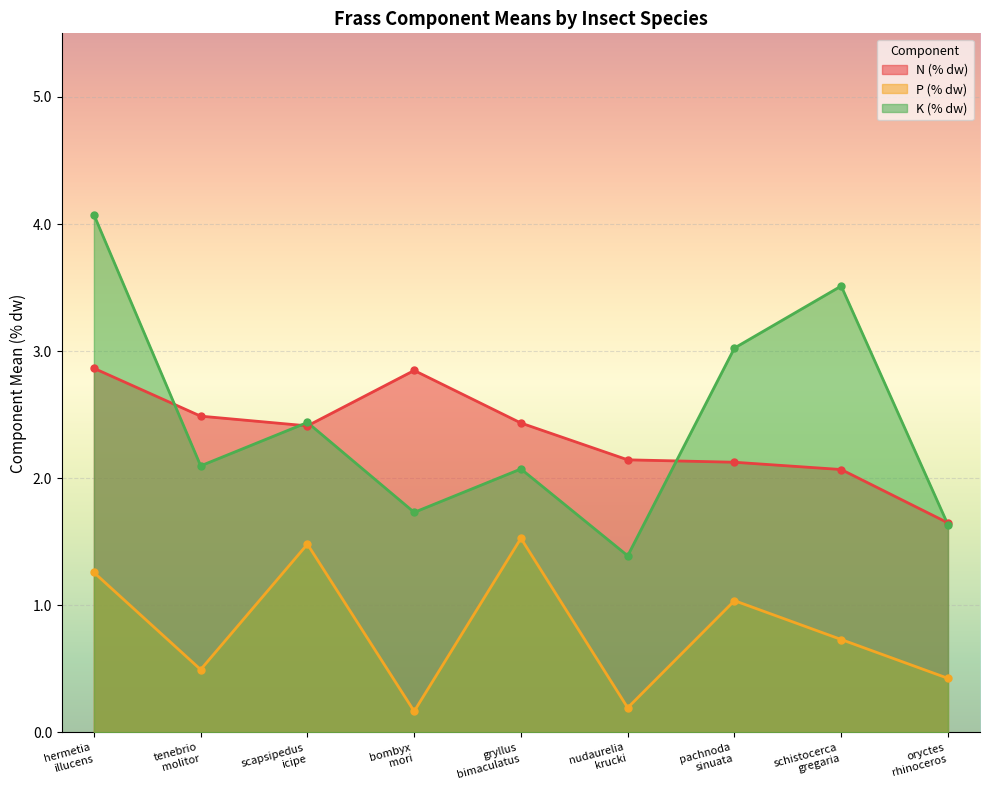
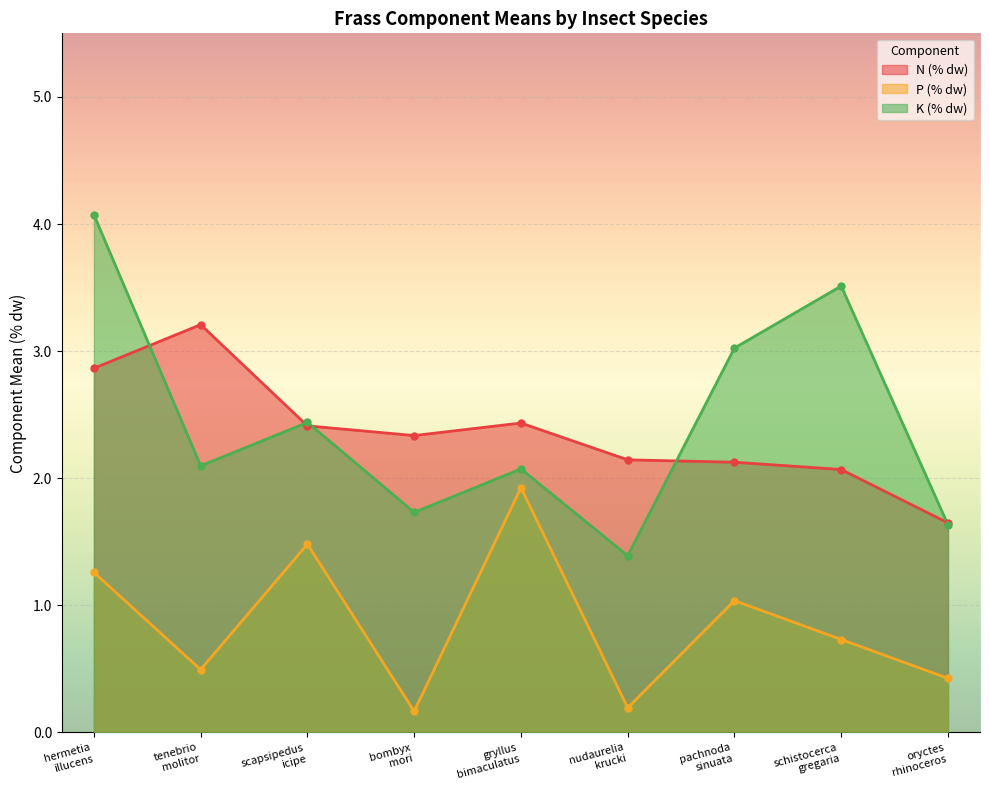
  {
    "N (% dw)": {
      "hermetia illucens": 2.87,
-     "tenebrio molitor": 2.49,
+     "tenebrio molitor": 3.21,
      "scapsipedus icipe": 2.41,
-     "bombyx mori": 2.85,
+     "bombyx mori": 2.34,
      "gryllus bimaculatus": 2.43,
      "nudaurelia krucki": 2.15,
      "pachnoda sinuata": 2.13,
      "schistocerca gregaria": 2.07
    },
    "P (% dw)": {
      "hermetia illucens": 1.26,
      "tenebrio molitor": 0.49,
      "scapsipedus icipe": 1.48,
      "bombyx mori": 0.17,
-     "gryllus bimaculatus": 1.53,
+     "gryllus bimaculatus": 1.93,
      "nudaurelia krucki": 0.19,
      "pachnoda sinuata": 1.04,
      "schistocerca gregaria": 0.73,
      "oryctes rhinoceros": 0.43
    },
    "K (% dw)": {
      "hermetia illucens": 4.07,
      "tenebrio molitor": 2.10,
      "scapsipedus icipe": 2.44,
      "bombyx mori": 1.73,
      "gryllus bimaculatus": 2.07,
      "nudaurelia krucki": 1.39,
      "pachnoda sinuata": 3.02,
      "schistocerca gregaria": 3.51
    }
  }
